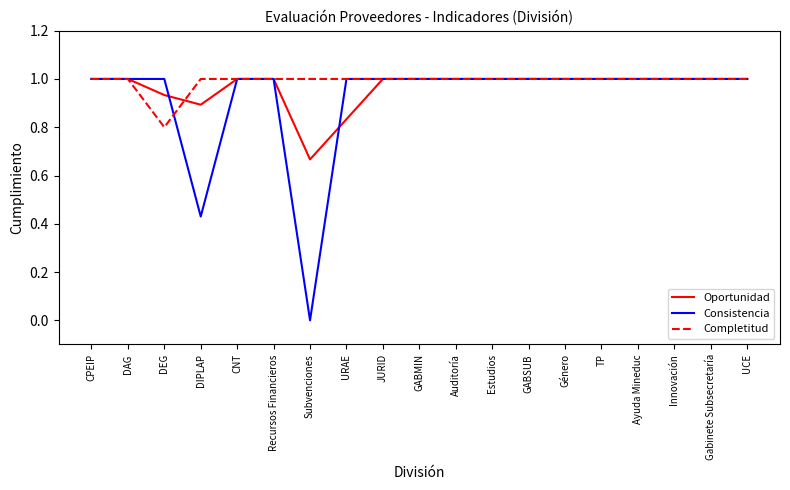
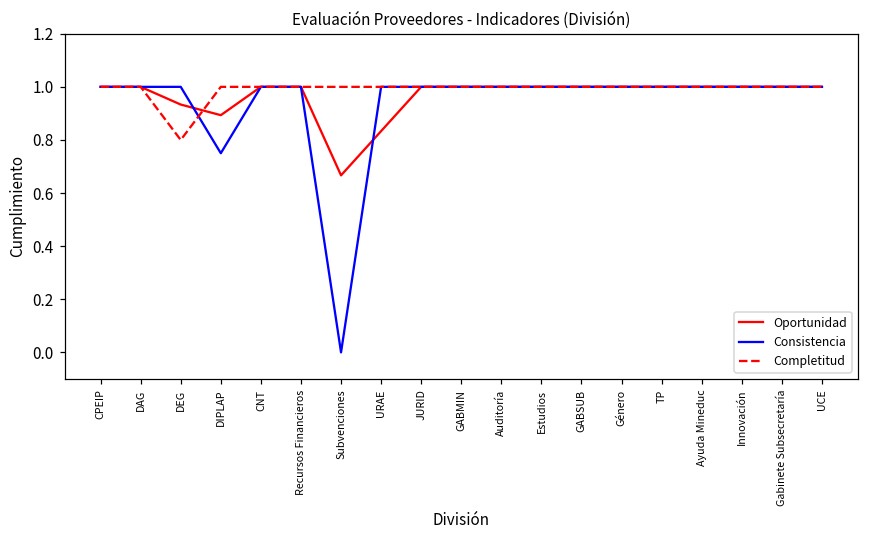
  {
    "Consistencia": {
      "DEG": 1.00,
-     "DIPLAP": 0.43,
+     "DIPLAP": 0.75,
      "Subvenciones": 0.00
    }
  }
